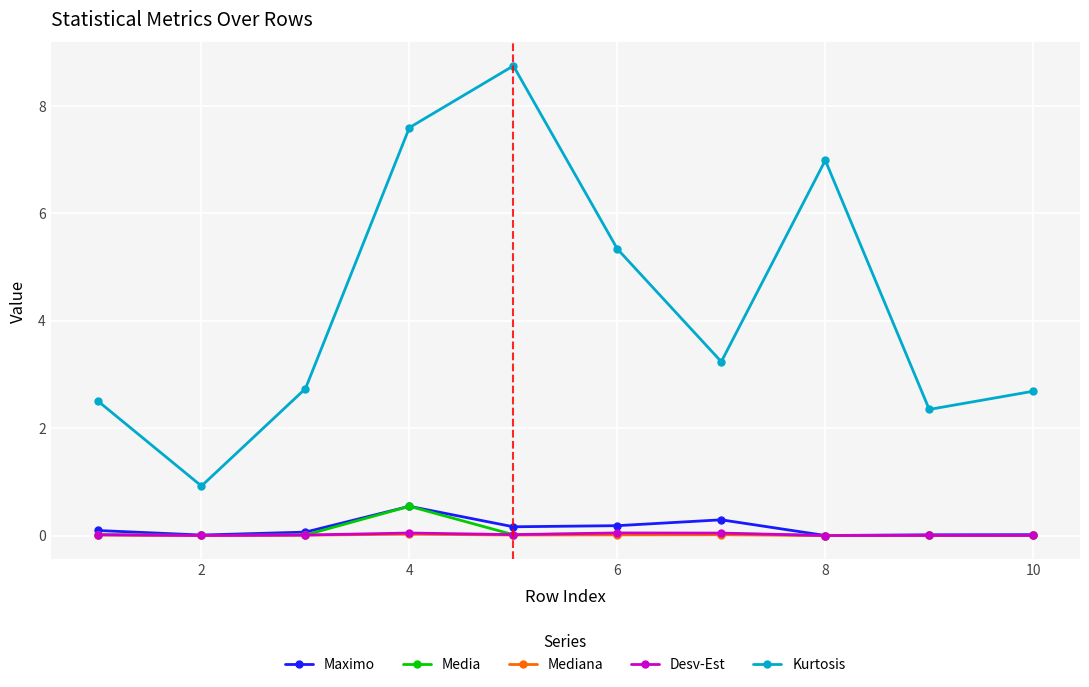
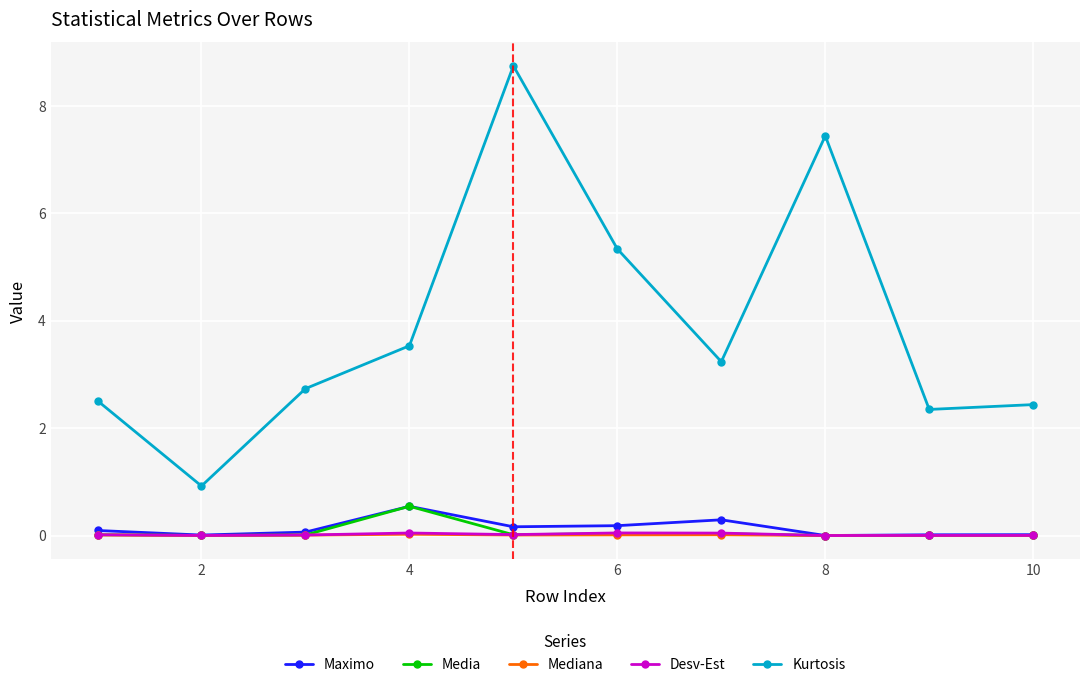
  {
    "Maximo": {
      "6": 0.2
    },
    "Kurtosis": {
      "2": 0.9,
-     "4": 7.6,
+     "4": 3.5,
      "6": 5.3,
-     "8": 7.0,
-     "10": 2.7
+     "8": 7.4,
+     "10": 2.4
    }
  }
